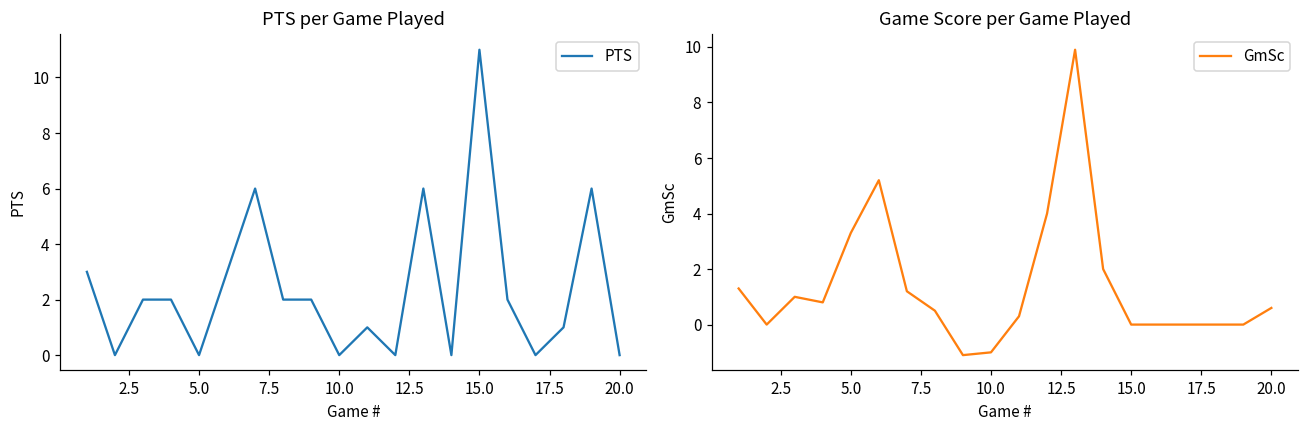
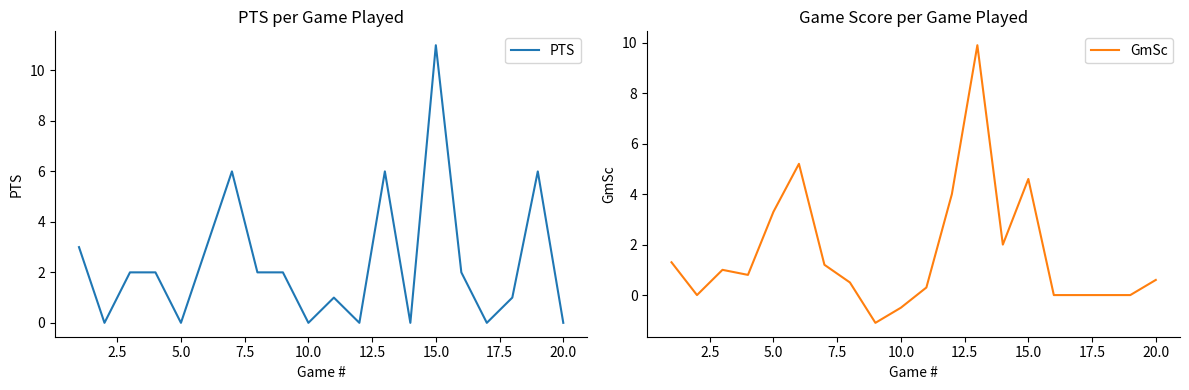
  {
    "PTS per Game Played": {
      "5.0": 0.0,
      "10.0": 0.0,
      "15.0": 11.0,
      "20.0": 0.0
    },
    "Game Score per Game Played": {
      "5.0": 3.3,
-     "10.0": -1.0,
-     "15.0": 0.0,
+     "10.0": -0.5,
+     "15.0": 4.6,
      "20.0": 0.6
    }
  }
